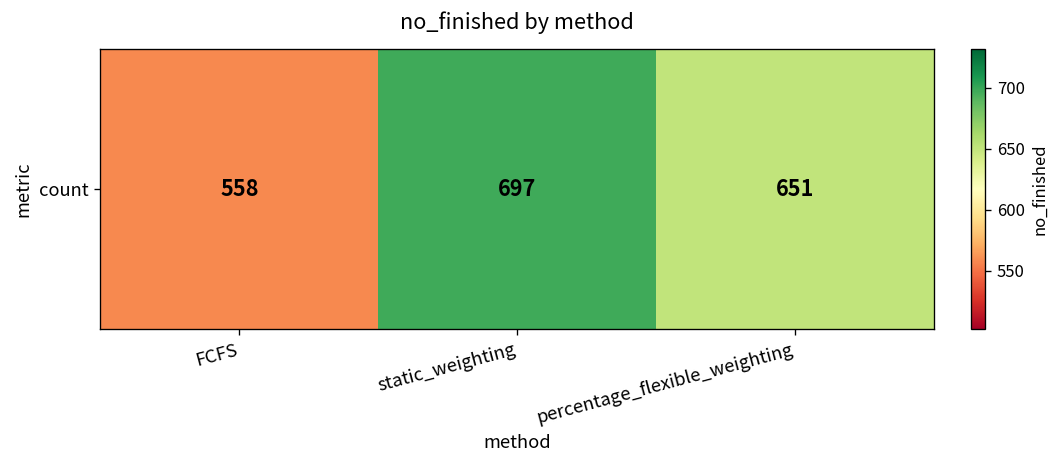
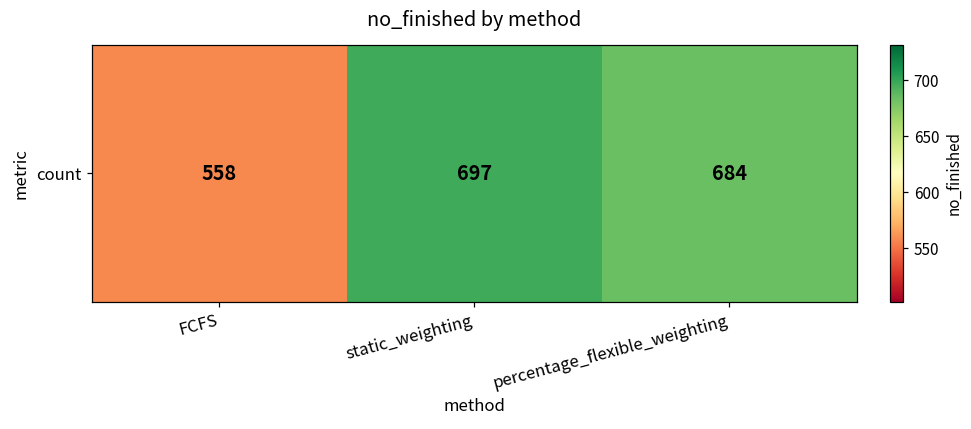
  {
    "count": {
      "FCFS": 558,
      "static_weighting": 697,
-     "percentage_flexible_weighting": 651
+     "percentage_flexible_weighting": 684
    }
  }
